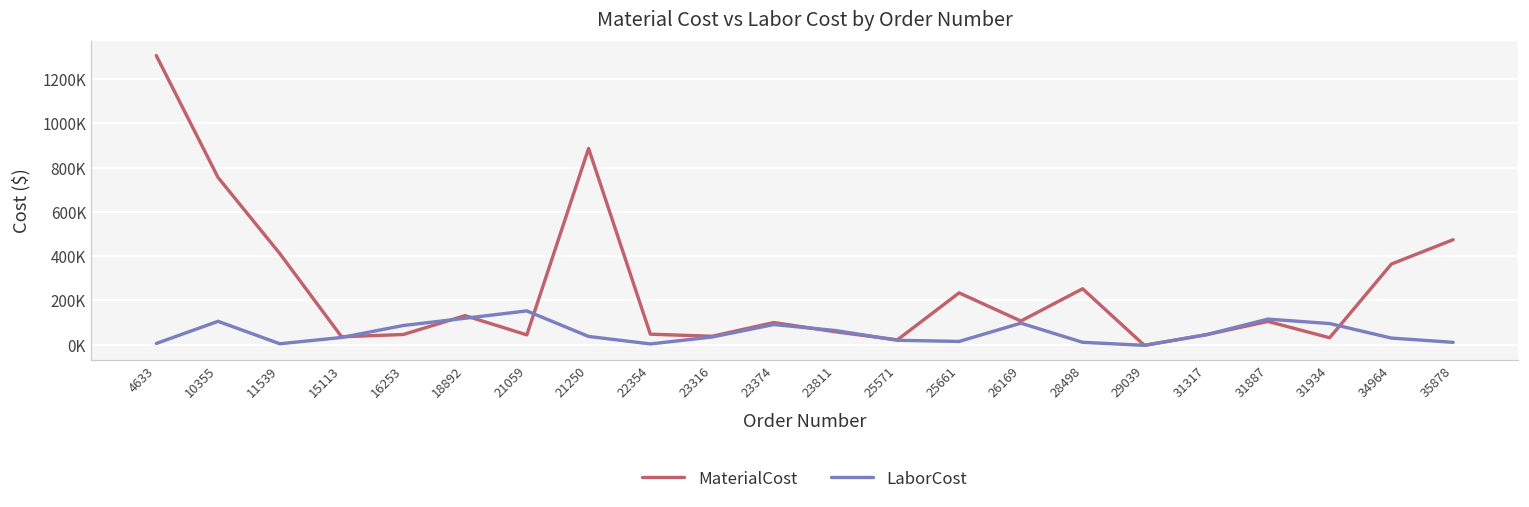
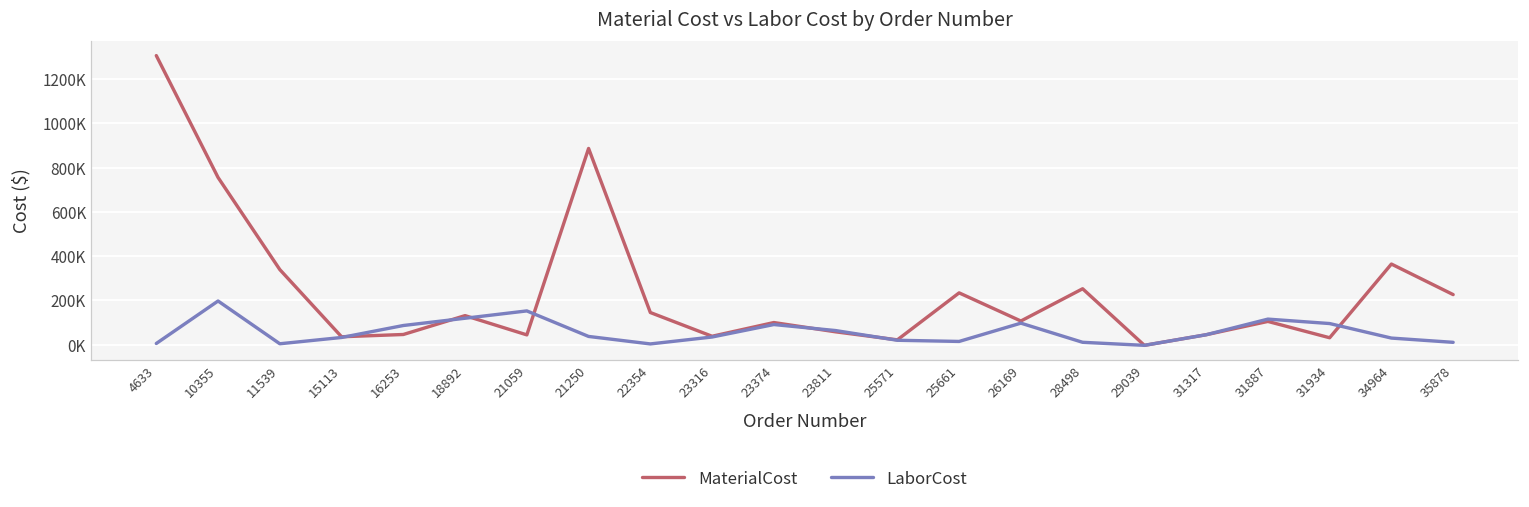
  {
    "MaterialCost": {
      "4633": 1310000,
      "10355": 760000,
-     "11539": 410000,
+     "11539": 340000,
      "16253": 50000,
      "21059": 40000,
      "21250": 890000,
-     "22354": 50000,
+     "22354": 140000,
      "25661": 230000,
      "28498": 250000,
      "31934": 30000,
      "34964": 360000,
-     "35878": 470000
+     "35878": 230000
    },
    "LaborCost": {
      "4633": 0,
-     "10355": 100000,
+     "10355": 200000,
      "11539": 0,
      "16253": 90000,
      "21059": 150000,
      "21250": 40000,
      "22354": 0,
      "25661": 10000,
      "28498": 10000,
      "31934": 90000,
      "34964": 30000,
      "35878": 10000
    }
  }
